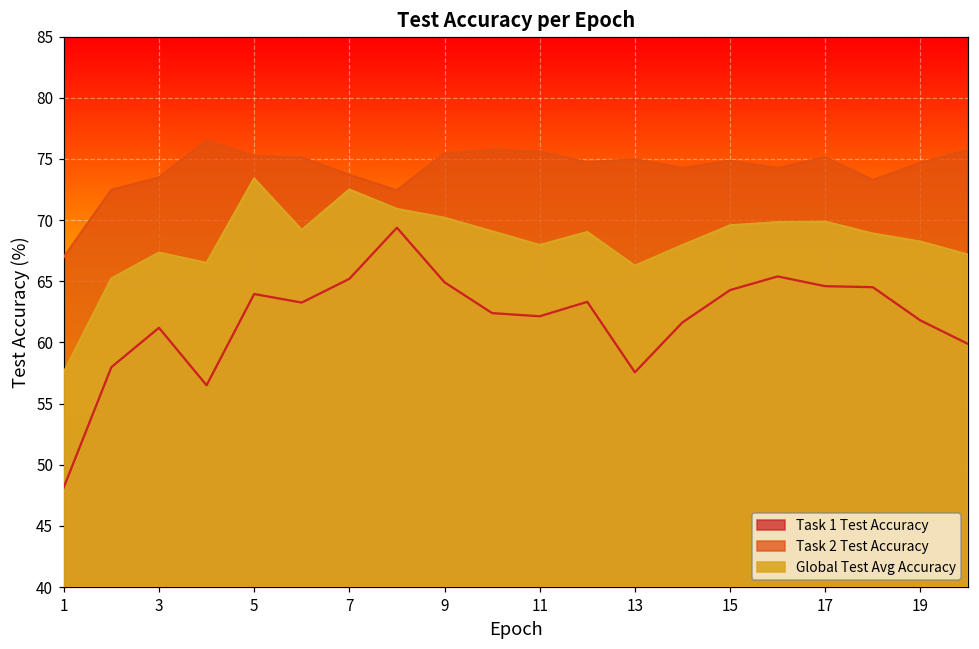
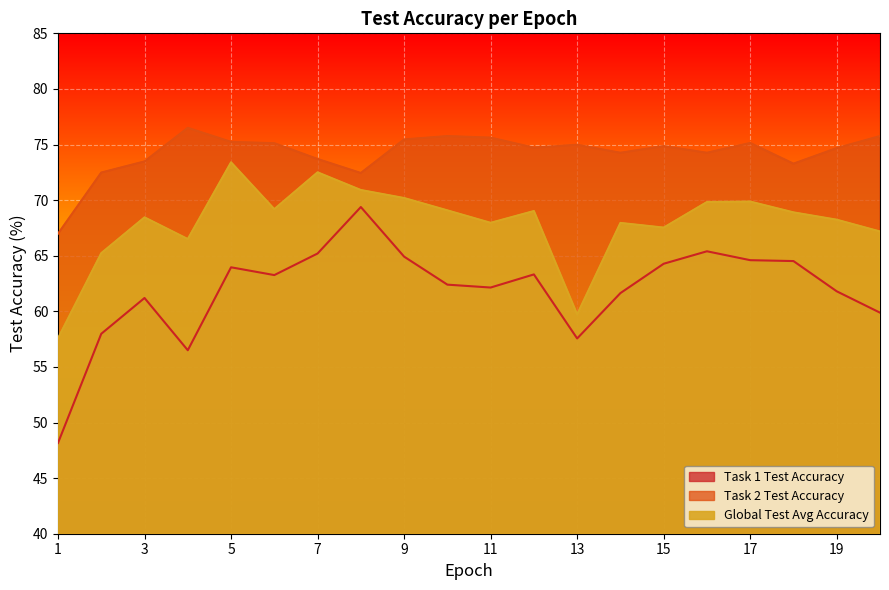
  {
    "Global Test Avg Accuracy": {
      "1": 57.6,
-     "3": 67.3,
+     "3": 68.5,
      "5": 73.4,
      "7": 72.5,
      "9": 70.2,
      "11": 68.0,
-     "13": 66.3,
-     "15": 69.6,
+     "13": 59.7,
+     "15": 67.5,
      "17": 69.9,
      "19": 68.2
    }
  }
